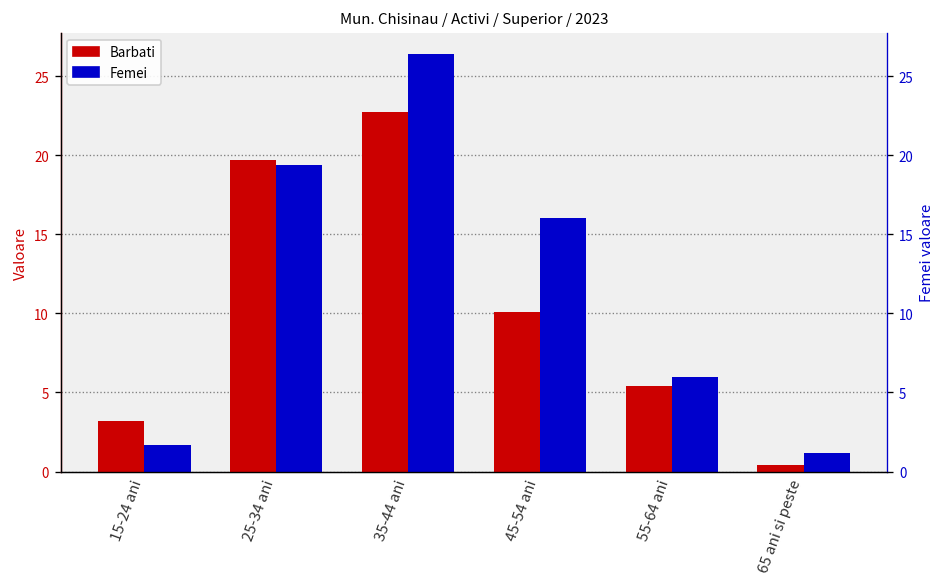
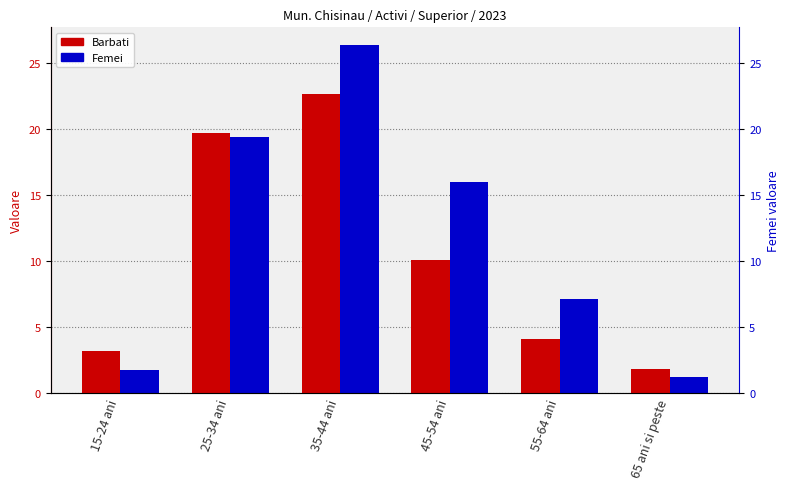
  {
    "Barbati": {
      "15-24 ani": 3.2,
      "25-34 ani": 19.7,
      "35-44 ani": 22.7,
      "45-54 ani": 10.1,
-     "55-64 ani": 5.4,
-     "65 ani si peste": 0.4
+     "55-64 ani": 4.1,
+     "65 ani si peste": 1.8
    },
    "Femei": {
      "15-24 ani": 1.7,
      "25-34 ani": 19.4,
      "35-44 ani": 26.4,
      "45-54 ani": 16.0,
-     "55-64 ani": 6.0,
+     "55-64 ani": 7.1,
      "65 ani si peste": 1.2
    }
  }
